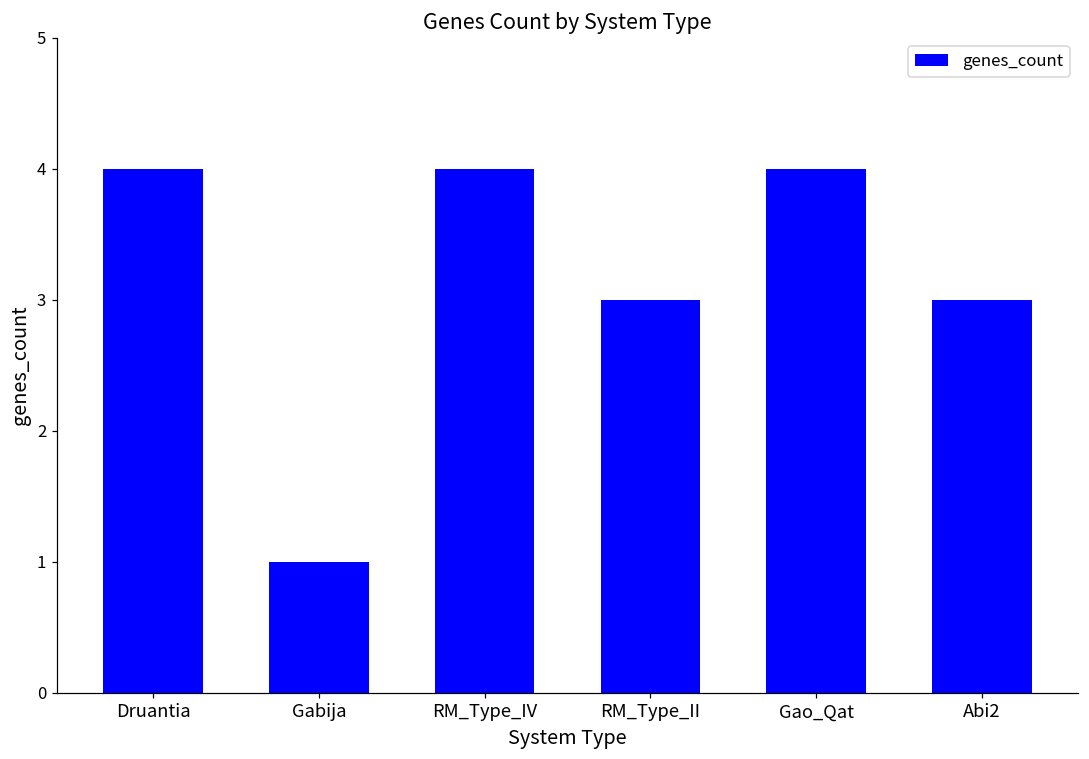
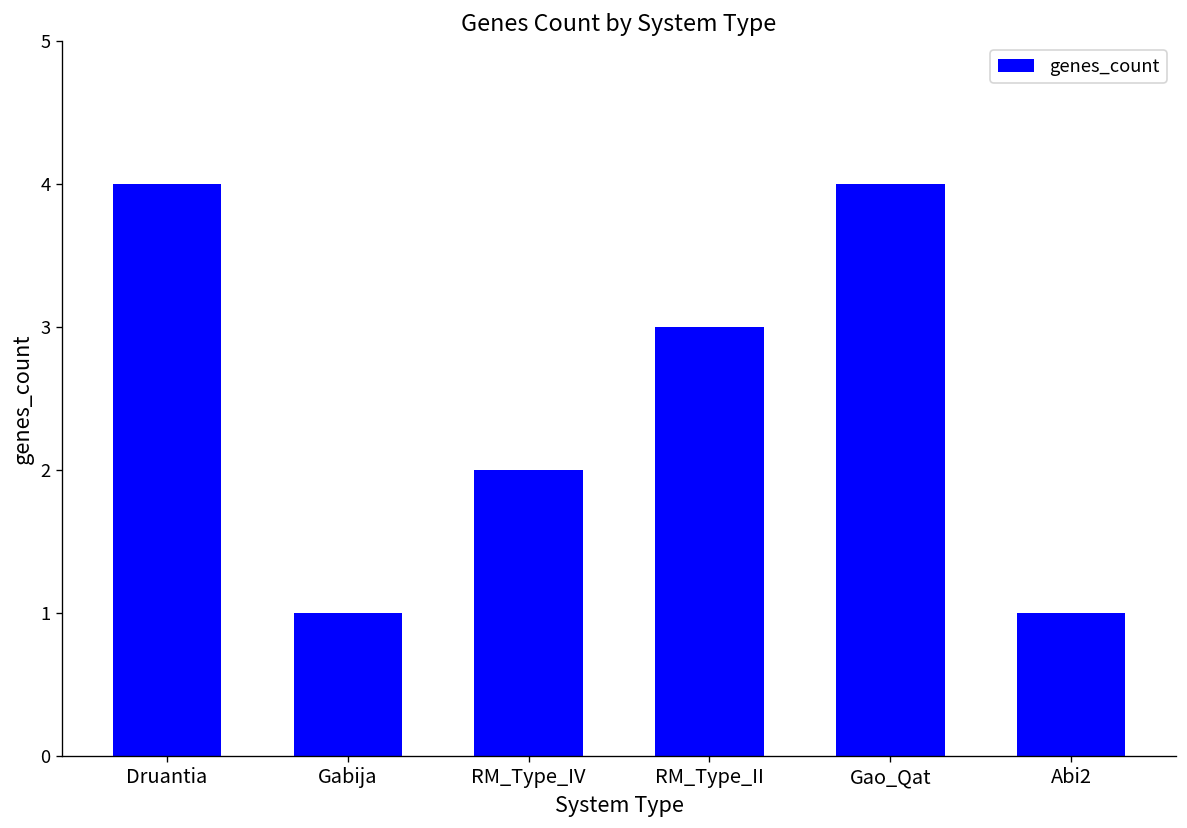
  {
    "Druantia": 4,
    "Gabija": 1,
-   "RM_Type_IV": 4,
+   "RM_Type_IV": 2,
    "RM_Type_II": 3,
    "Gao_Qat": 4,
-   "Abi2": 3
+   "Abi2": 1
  }
